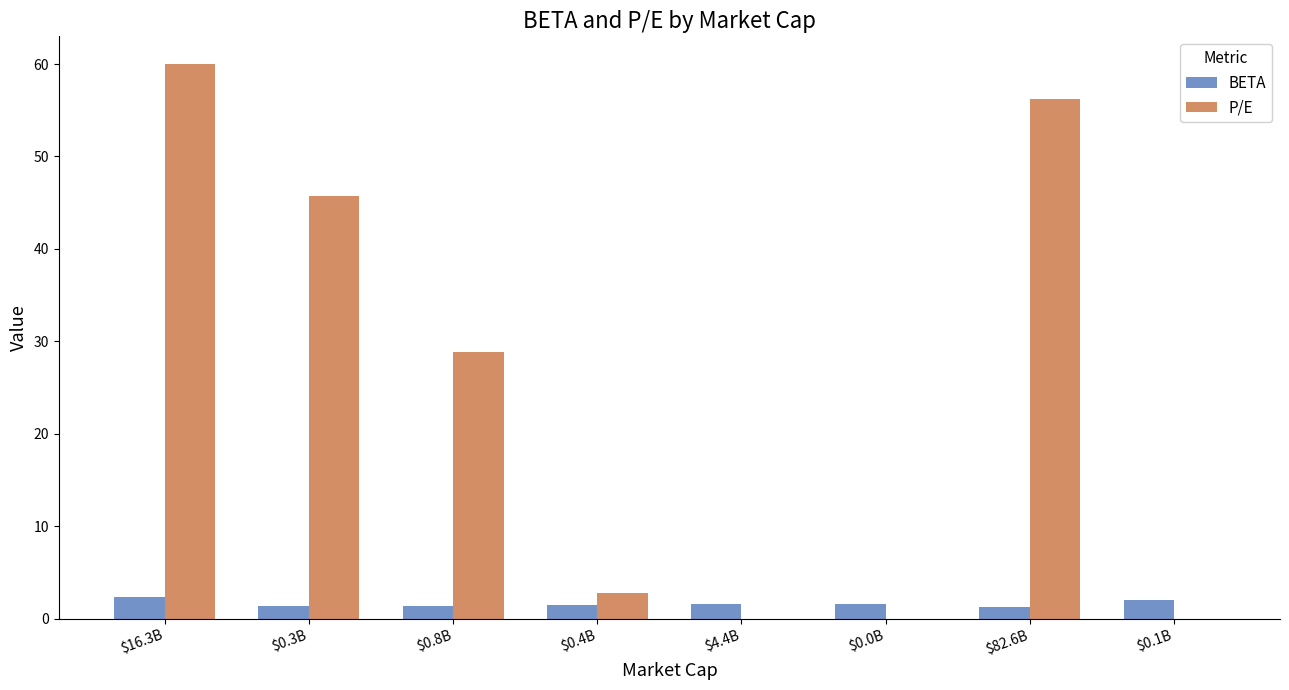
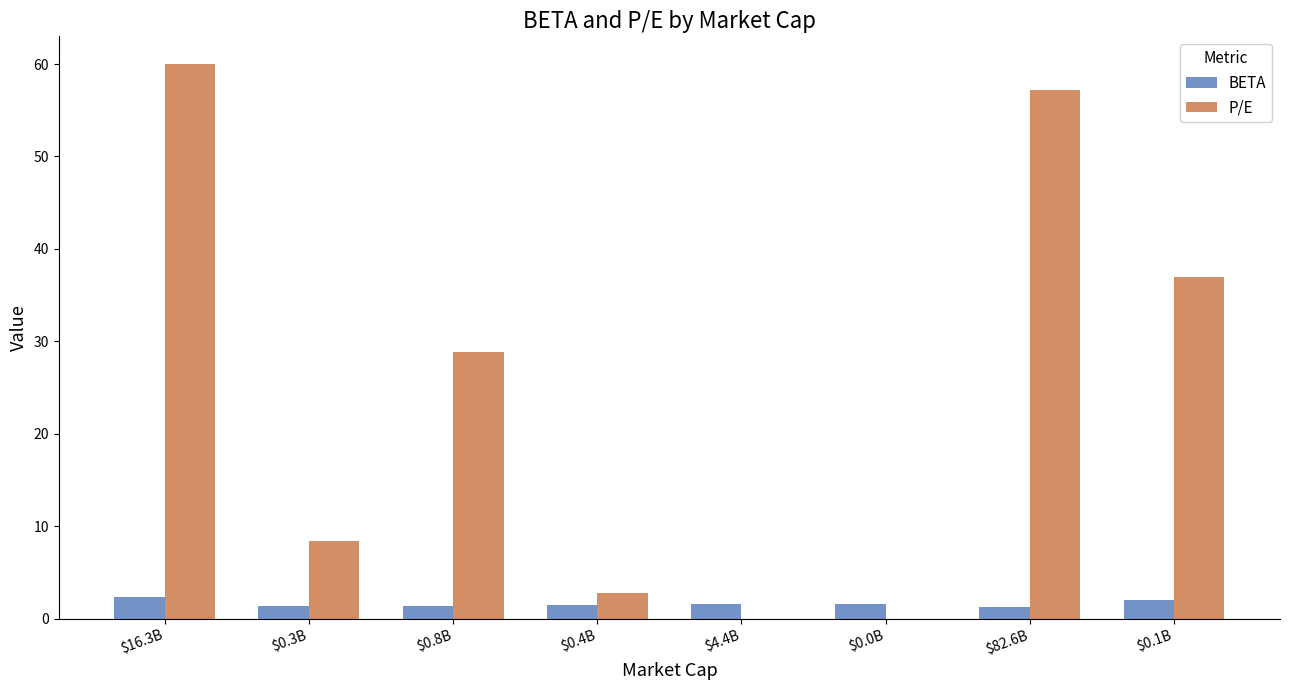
  {
    "BETA": {
      "$16.3B": 2,
      "$0.3B": 1,
      "$0.8B": 1,
      "$0.4B": 1,
      "$4.4B": 2,
      "$0.0B": 2,
      "$82.6B": 1,
      "$0.1B": 2
    },
    "P/E": {
      "$16.3B": 60,
-     "$0.3B": 46,
+     "$0.3B": 8,
      "$0.8B": 29,
      "$0.4B": 3,
      "$4.4B": 0,
      "$0.0B": 0,
-     "$82.6B": 56,
-     "$0.1B": 0
+     "$82.6B": 57,
+     "$0.1B": 37
    }
  }
